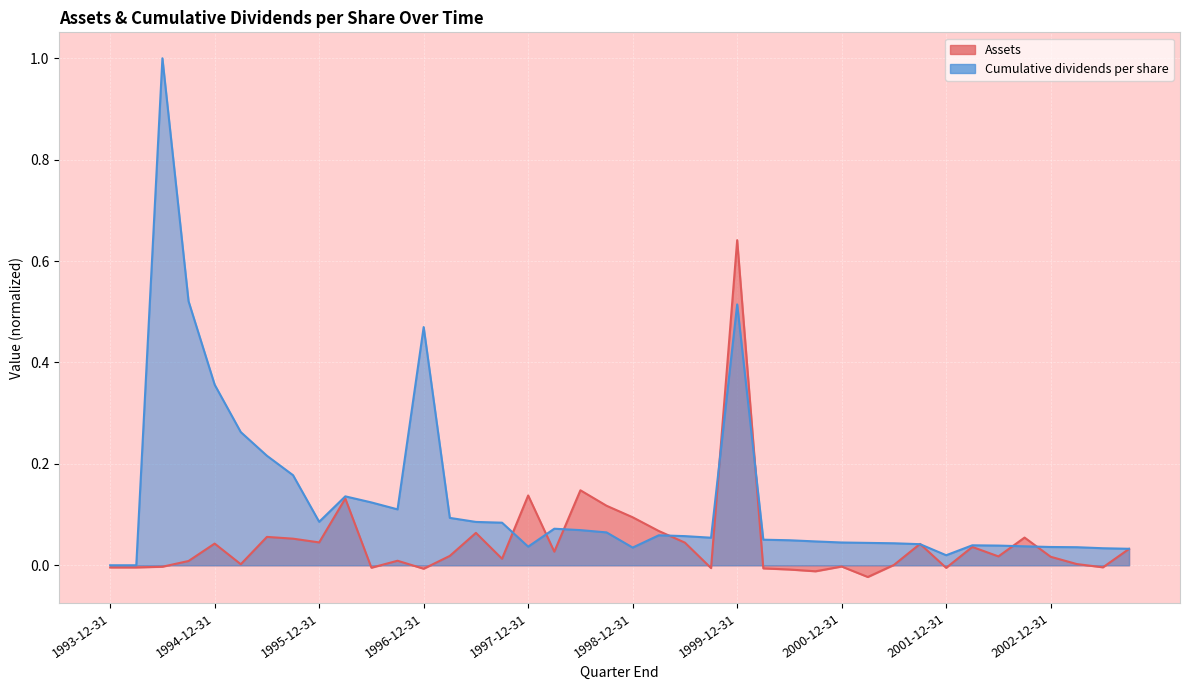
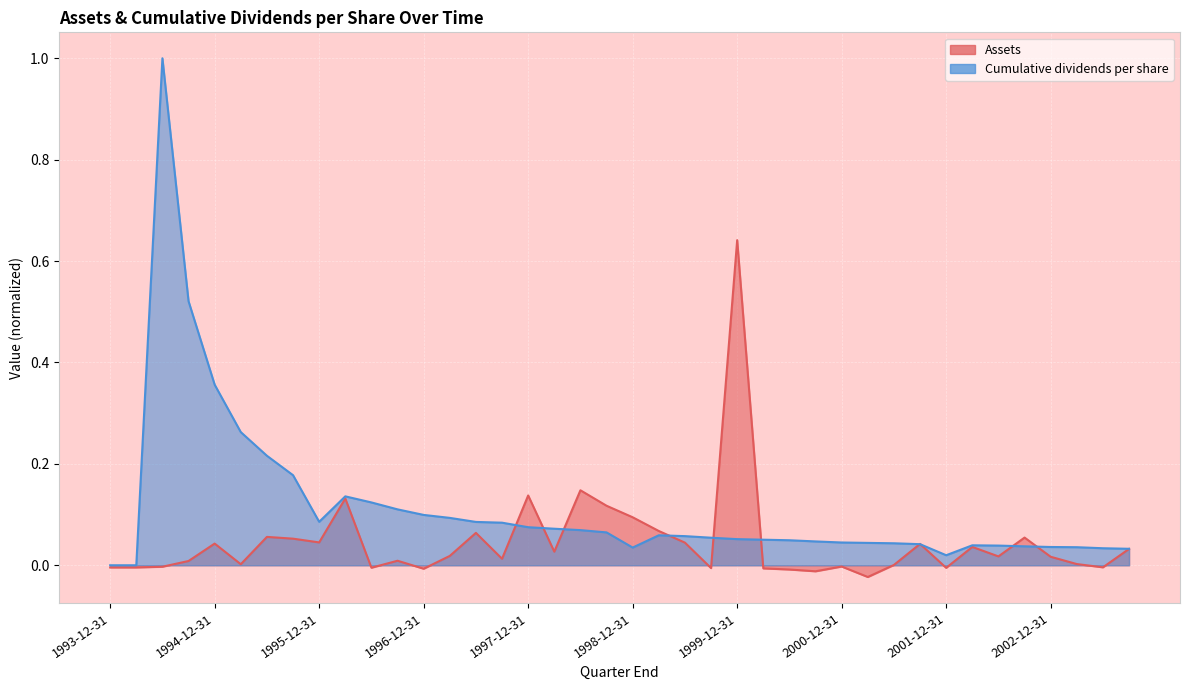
  {
    "Cumulative dividends per share": {
      "1994-12-31": 0.36,
      "1995-12-31": 0.09,
-     "1996-12-31": 0.47,
-     "1997-12-31": 0.04,
+     "1996-12-31": 0.10,
+     "1997-12-31": 0.08,
      "1998-12-31": 0.03,
-     "1999-12-31": 0.51,
+     "1999-12-31": 0.05,
      "2000-12-31": 0.04,
      "2001-12-31": 0.02,
      "2002-12-31": 0.04
    }
  }
